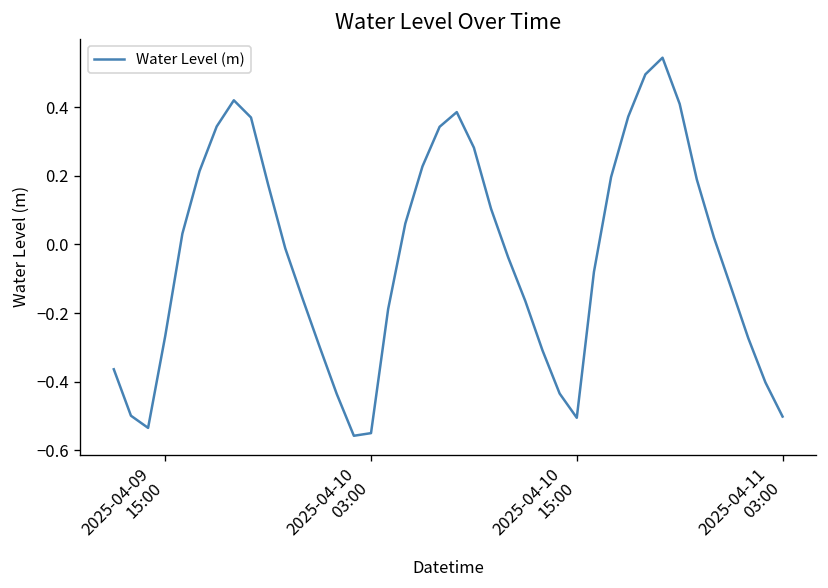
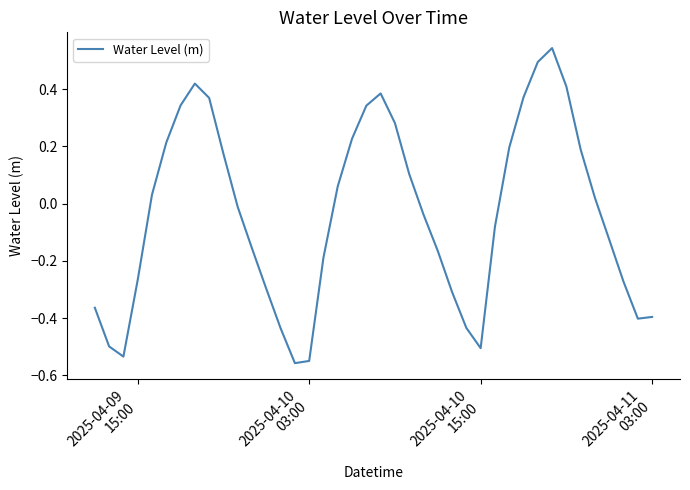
  {
    "2025-04-09 15:00": -0.27,
    "2025-04-10 03:00": -0.55,
    "2025-04-10 15:00": -0.51,
-   "2025-04-11 03:00": -0.50
+   "2025-04-11 03:00": -0.40
  }
